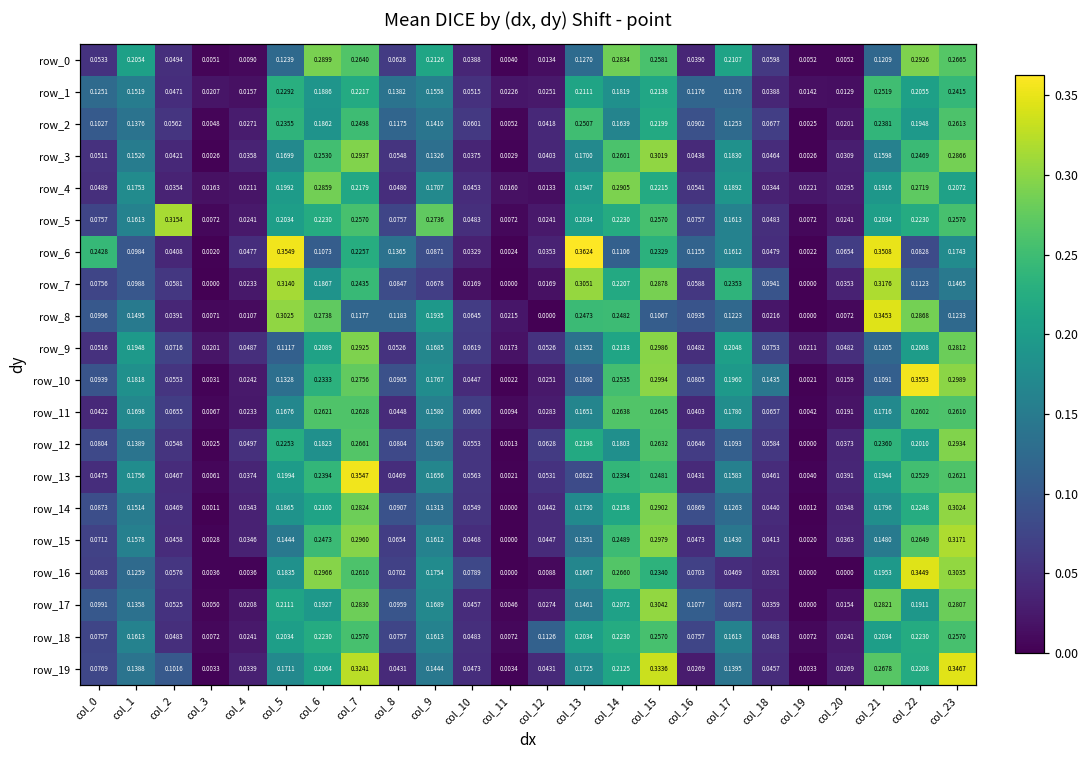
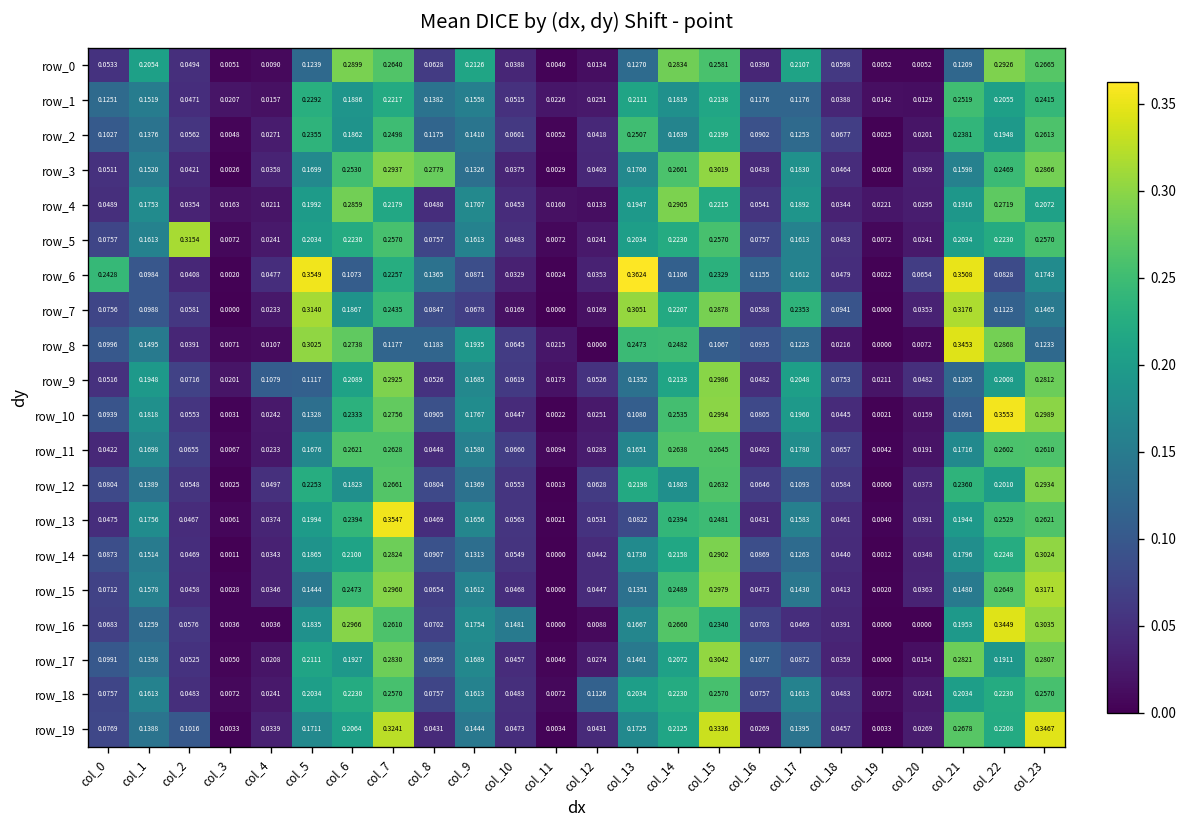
  {
    "row_3": {
      "col_0": 0.0511,
      "col_1": 0.1520,
      "col_2": 0.0421,
      "col_3": 0.0026,
      "col_4": 0.0358,
      "col_5": 0.1699,
      "col_6": 0.2530,
      "col_7": 0.2937,
-     "col_8": 0.0548,
+     "col_8": 0.2779,
      "col_9": 0.1326,
      "col_10": 0.0375,
      "col_11": 0.0029,
      "col_12": 0.0403,
      "col_13": 0.1700,
      "col_14": 0.2601,
      "col_15": 0.3019,
      "col_16": 0.0438,
      "col_17": 0.1830,
      "col_18": 0.0464,
      "col_19": 0.0026,
      "col_20": 0.0309,
      "col_21": 0.1598,
      "col_22": 0.2469,
      "col_23": 0.2866
    },
    "row_5": {
      "col_0": 0.0757,
      "col_1": 0.1613,
      "col_2": 0.3154,
      "col_3": 0.0072,
      "col_4": 0.0241,
      "col_5": 0.2034,
      "col_6": 0.2230,
      "col_7": 0.2570,
      "col_8": 0.0757,
-     "col_9": 0.2736,
+     "col_9": 0.1613,
      "col_10": 0.0483,
      "col_11": 0.0072,
      "col_12": 0.0241,
      "col_13": 0.2034,
      "col_14": 0.2230,
      "col_15": 0.2570,
      "col_16": 0.0757,
      "col_17": 0.1613,
      "col_18": 0.0483,
      "col_19": 0.0072,
      "col_20": 0.0241,
      "col_21": 0.2034,
      "col_22": 0.2230,
      "col_23": 0.2570
    },
    "row_9": {
      "col_0": 0.0516,
      "col_1": 0.1948,
      "col_2": 0.0716,
      "col_3": 0.0201,
-     "col_4": 0.0487,
+     "col_4": 0.1079,
      "col_5": 0.1117,
      "col_6": 0.2089,
      "col_7": 0.2925,
      "col_8": 0.0526,
      "col_9": 0.1685,
      "col_10": 0.0619,
      "col_11": 0.0173,
      "col_12": 0.0526,
      "col_13": 0.1352,
      "col_14": 0.2133,
      "col_15": 0.2986,
      "col_16": 0.0482,
      "col_17": 0.2048,
      "col_18": 0.0753,
      "col_19": 0.0211,
      "col_20": 0.0482,
      "col_21": 0.1205,
      "col_22": 0.2008,
      "col_23": 0.2812
    },
    "row_10": {
      "col_0": 0.0939,
      "col_1": 0.1818,
      "col_2": 0.0553,
      "col_3": 0.0031,
      "col_4": 0.0242,
      "col_5": 0.1328,
      "col_6": 0.2333,
      "col_7": 0.2756,
      "col_8": 0.0905,
      "col_9": 0.1767,
      "col_10": 0.0447,
      "col_11": 0.0022,
      "col_12": 0.0251,
      "col_13": 0.1080,
      "col_14": 0.2535,
      "col_15": 0.2994,
      "col_16": 0.0805,
      "col_17": 0.1960,
-     "col_18": 0.1435,
+     "col_18": 0.0445,
      "col_19": 0.0021,
      "col_20": 0.0159,
      "col_21": 0.1091,
      "col_22": 0.3553,
      "col_23": 0.2989
    },
    "row_16": {
      "col_0": 0.0683,
      "col_1": 0.1259,
      "col_2": 0.0576,
      "col_3": 0.0036,
      "col_4": 0.0036,
      "col_5": 0.1835,
      "col_6": 0.2966,
      "col_7": 0.2610,
      "col_8": 0.0702,
      "col_9": 0.1754,
-     "col_10": 0.0789,
+     "col_10": 0.1481,
      "col_11": 0.0000,
      "col_12": 0.0088,
      "col_13": 0.1667,
      "col_14": 0.2660,
      "col_15": 0.2340,
      "col_16": 0.0703,
      "col_17": 0.0469,
      "col_18": 0.0391,
      "col_19": 0.0000,
      "col_20": 0.0000,
      "col_21": 0.1953,
      "col_22": 0.3449,
      "col_23": 0.3035
    }
  }
